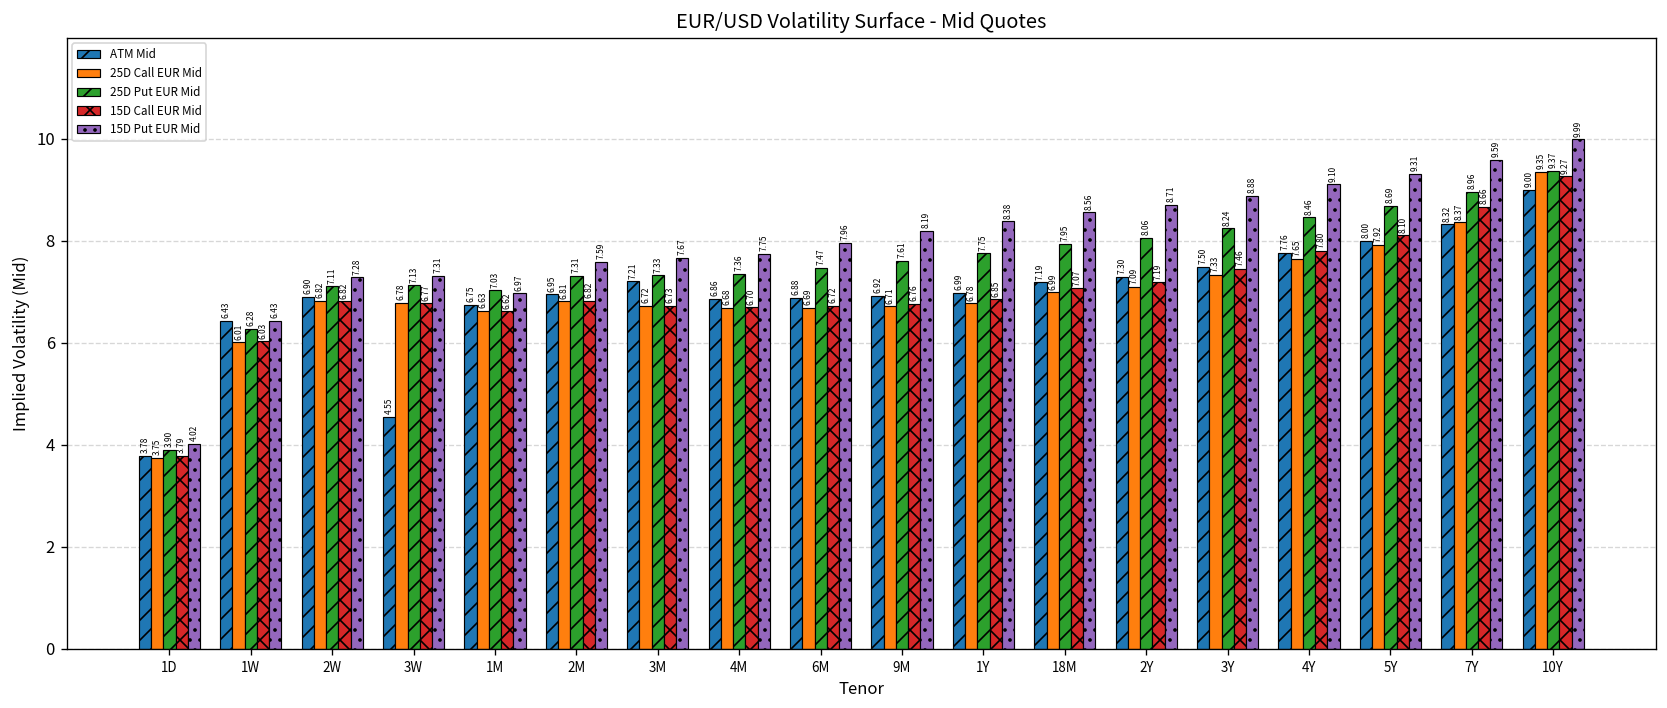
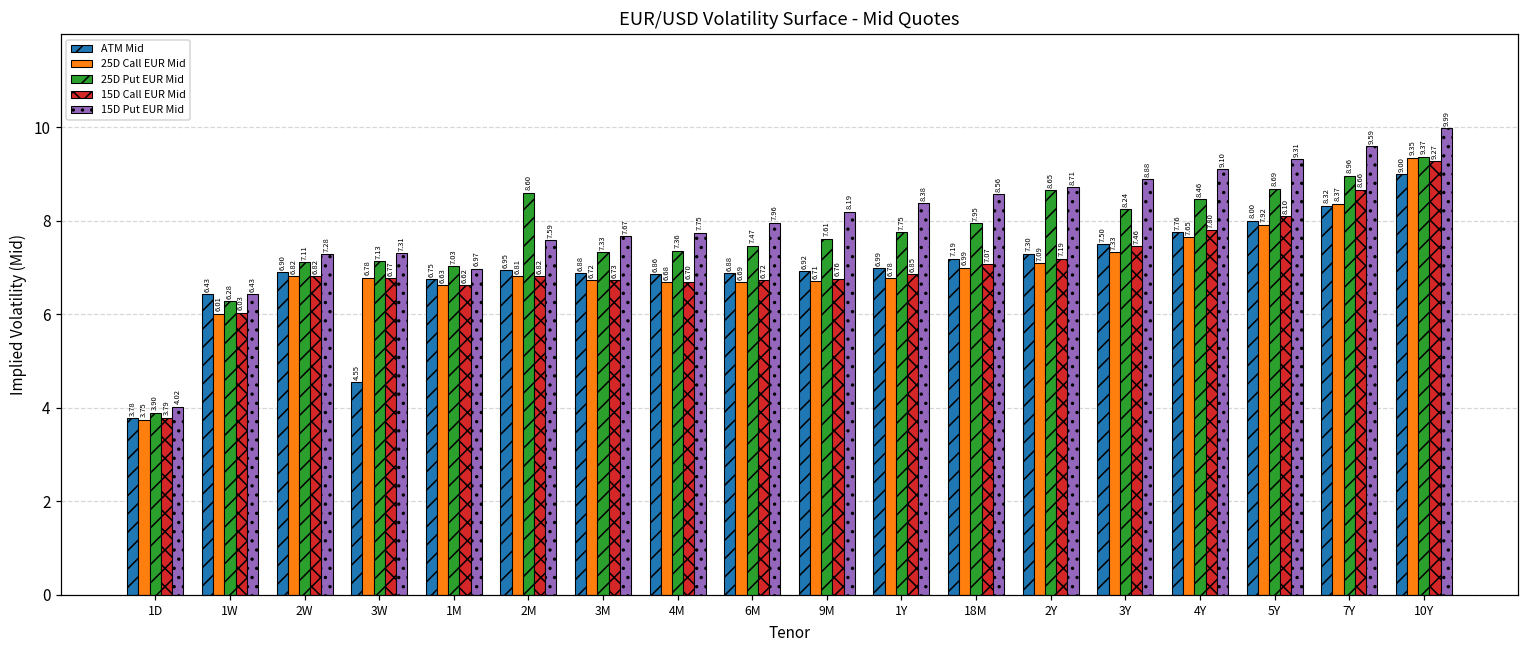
  {
    "ATM Mid": {
      "1D": 3.78,
      "1W": 6.43,
      "2W": 6.90,
      "3W": 4.55,
      "1M": 6.75,
      "2M": 6.95,
-     "3M": 7.21,
+     "3M": 6.88,
      "4M": 6.86,
      "6M": 6.88,
      "9M": 6.92,
      "1Y": 6.99,
      "18M": 7.19,
      "2Y": 7.30,
      "3Y": 7.50,
      "4Y": 7.76,
      "5Y": 8.00,
      "7Y": 8.32,
      "10Y": 9.00
    },
    "25D Call EUR Mid": {
      "1D": 3.75,
      "1W": 6.01,
      "2W": 6.82,
      "3W": 6.78,
      "1M": 6.63,
      "2M": 6.81,
      "3M": 6.72,
      "4M": 6.68,
      "6M": 6.69,
      "9M": 6.71,
      "1Y": 6.78,
      "18M": 6.99,
      "2Y": 7.09,
      "3Y": 7.33,
      "4Y": 7.65,
      "5Y": 7.92,
      "7Y": 8.37,
      "10Y": 9.35
    },
    "25D Put EUR Mid": {
      "1D": 3.90,
      "1W": 6.28,
      "2W": 7.11,
      "3W": 7.13,
      "1M": 7.03,
-     "2M": 7.31,
+     "2M": 8.60,
      "3M": 7.33,
      "4M": 7.36,
      "6M": 7.47,
      "9M": 7.61,
      "1Y": 7.75,
      "18M": 7.95,
-     "2Y": 8.06,
+     "2Y": 8.65,
      "3Y": 8.24,
      "4Y": 8.46,
      "5Y": 8.69,
      "7Y": 8.96,
      "10Y": 9.37
    },
    "15D Call EUR Mid": {
      "1D": 3.79,
      "1W": 6.03,
      "2W": 6.82,
      "3W": 6.77,
      "1M": 6.62,
      "2M": 6.82,
      "3M": 6.73,
      "4M": 6.70,
      "6M": 6.72,
      "9M": 6.76,
      "1Y": 6.85,
      "18M": 7.07,
      "2Y": 7.19,
      "3Y": 7.46,
      "4Y": 7.80,
      "5Y": 8.10,
      "7Y": 8.66,
      "10Y": 9.27
    },
    "15D Put EUR Mid": {
      "1D": 4.02,
      "1W": 6.43,
      "2W": 7.28,
      "3W": 7.31,
      "1M": 6.97,
      "2M": 7.59,
      "3M": 7.67,
      "4M": 7.75,
      "6M": 7.96,
      "9M": 8.19,
      "1Y": 8.38,
      "18M": 8.56,
      "2Y": 8.71,
      "3Y": 8.88,
      "4Y": 9.10,
      "5Y": 9.31,
      "7Y": 9.59,
      "10Y": 9.99
    }
  }
